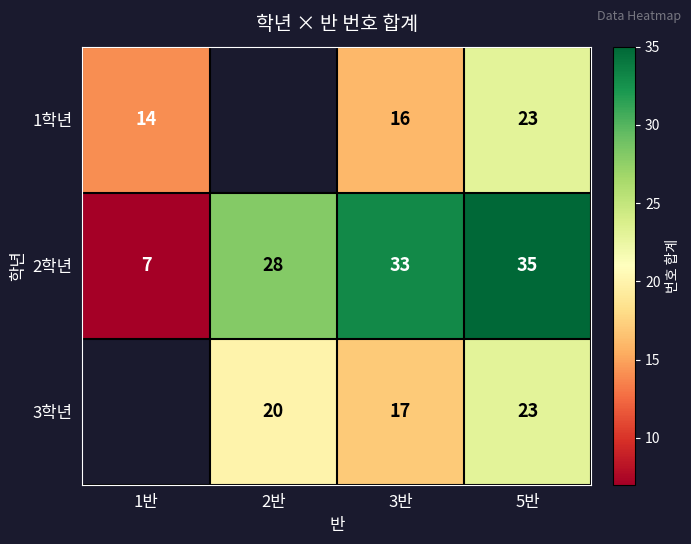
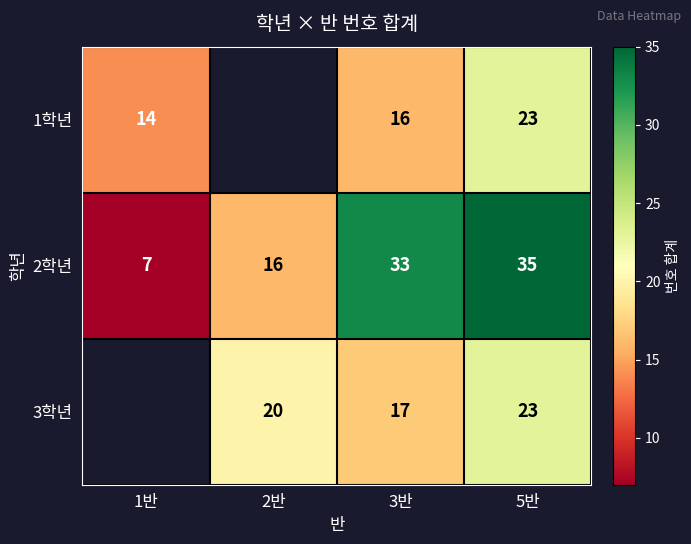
  {
    "1학년": {
      "1반": 14,
      "3반": 16,
      "5반": 23
    },
    "2학년": {
      "1반": 7,
-     "2반": 28,
+     "2반": 16,
      "3반": 33,
      "5반": 35
    },
    "3학년": {
      "2반": 20,
      "3반": 17,
      "5반": 23
    }
  }
